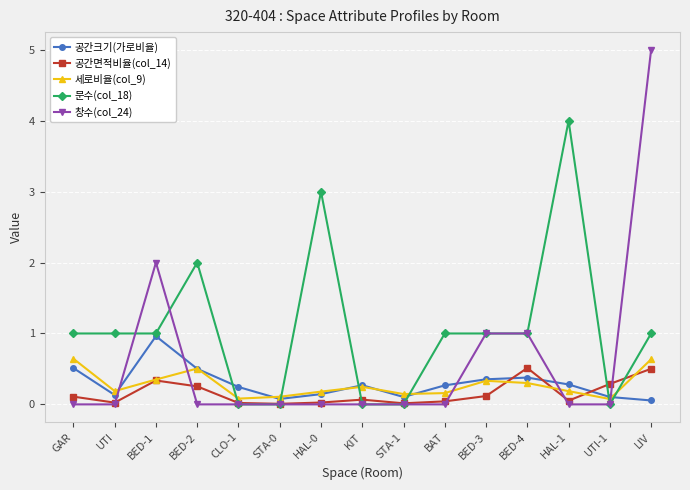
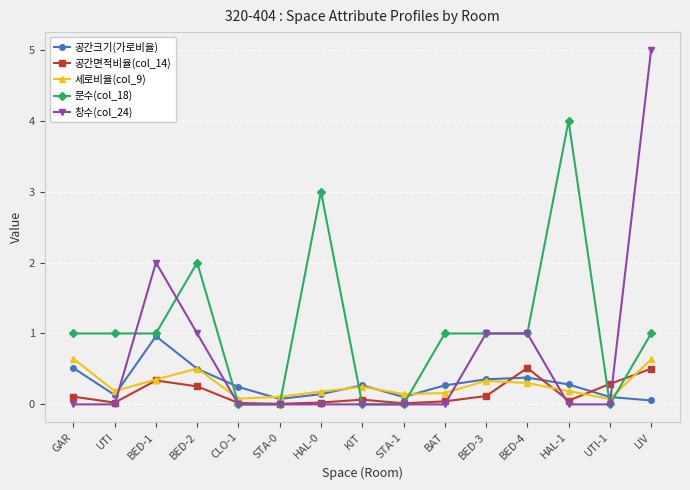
  {
    "공간크기(가로비율)": {
      "GAR": 0.5,
      "UTI": 0.1,
      "BED-1": 1.0,
      "CLO-1": 0.2,
      "STA-1": 0.1,
      "BAT": 0.3,
      "BED-4": 0.4,
      "HAL-1": 0.3,
      "LIV": 0.1
    },
    "공간면적비율(col_14)": {
      "GAR": 0.1,
      "BED-2": 0.3,
      "KIT": 0.1,
      "BAT": 0.0,
      "BED-3": 0.1,
      "BED-4": 0.5,
      "HAL-1": 0.1,
      "UTI-1": 0.3,
      "LIV": 0.5
    },
    "세로비율(col_9)": {
      "GAR": 0.6,
      "UTI": 0.2,
      "CLO-1": 0.1,
      "STA-1": 0.1,
      "BAT": 0.2,
      "BED-4": 0.3,
      "HAL-1": 0.2,
      "LIV": 0.6
    },
    "문수(col_18)": {
      "GAR": 1,
      "UTI": 1,
      "BED-1": 1,
      "BED-2": 2,
      "HAL-0": 3,
      "BAT": 1,
      "HAL-1": 4,
      "LIV": 1
    },
    "창수(col_24)": {
      "GAR": 0,
      "BED-1": 2,
-     "BED-2": 0,
+     "BED-2": 1,
      "BAT": 0,
      "HAL-1": 0,
      "LIV": 5
    }
  }
